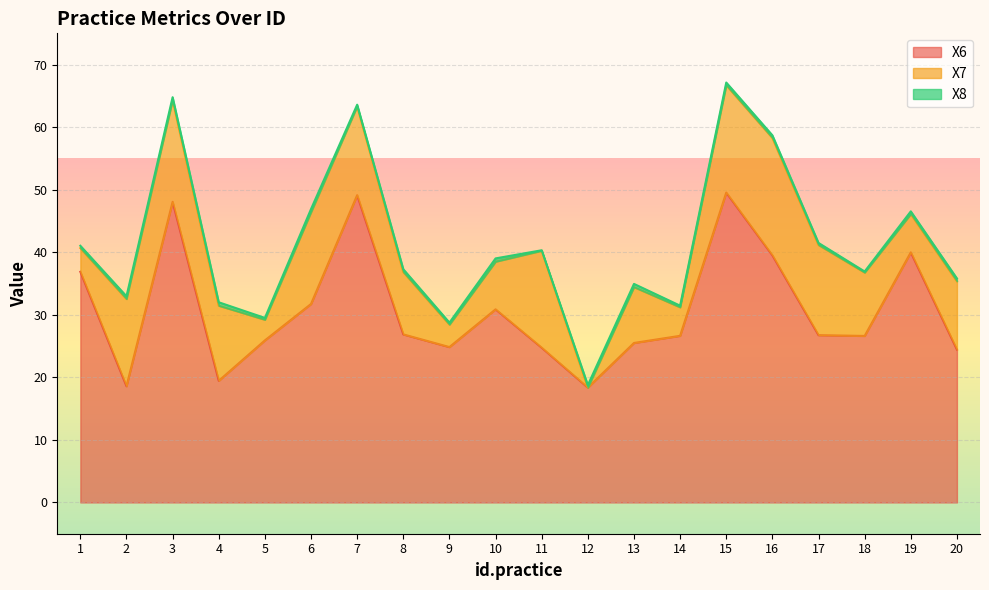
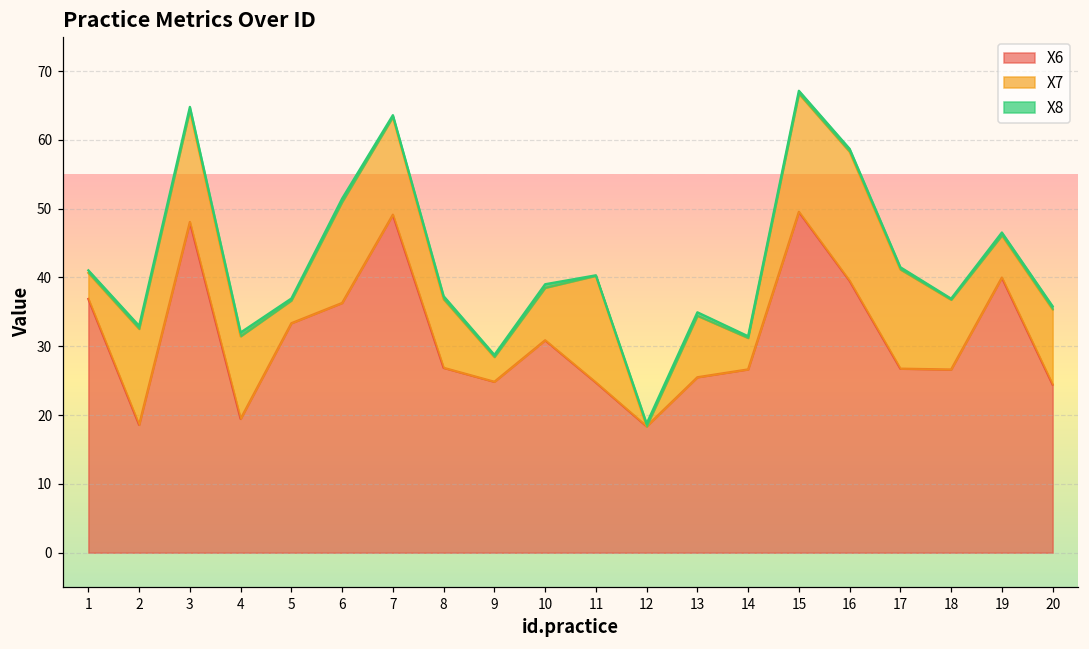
  {
    "X6": {
      "1": 37,
      "2": 19,
      "3": 48,
      "4": 19,
-     "5": 26,
-     "6": 32,
+     "5": 33,
+     "6": 36,
      "7": 49,
      "8": 27,
      "9": 25,
      "10": 31,
      "11": 25,
      "13": 25,
      "14": 27,
      "15": 50,
      "16": 40,
      "17": 27,
      "18": 27,
      "19": 40,
      "20": 24
    },
    "X7": {
      "2": 14,
      "3": 16,
      "4": 12,
      "6": 15,
      "8": 10,
      "10": 8,
      "13": 9,
      "15": 17,
      "16": 19,
      "19": 6,
      "20": 11
    },
    "X8": {
      "2": 0,
      "3": 0,
      "4": 1,
      "6": 1,
      "8": 0,
      "10": 1,
      "13": 1,
      "15": 0,
      "16": 0,
      "19": 0,
      "20": 0
    }
  }
